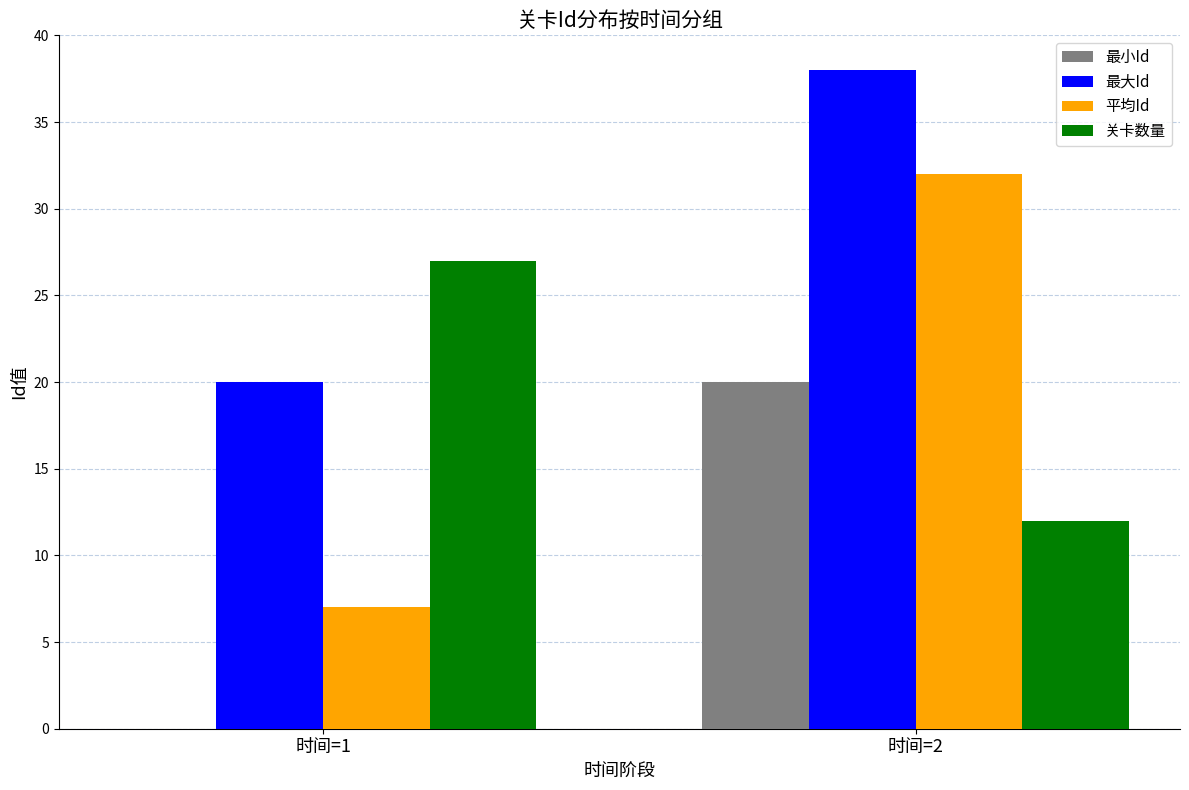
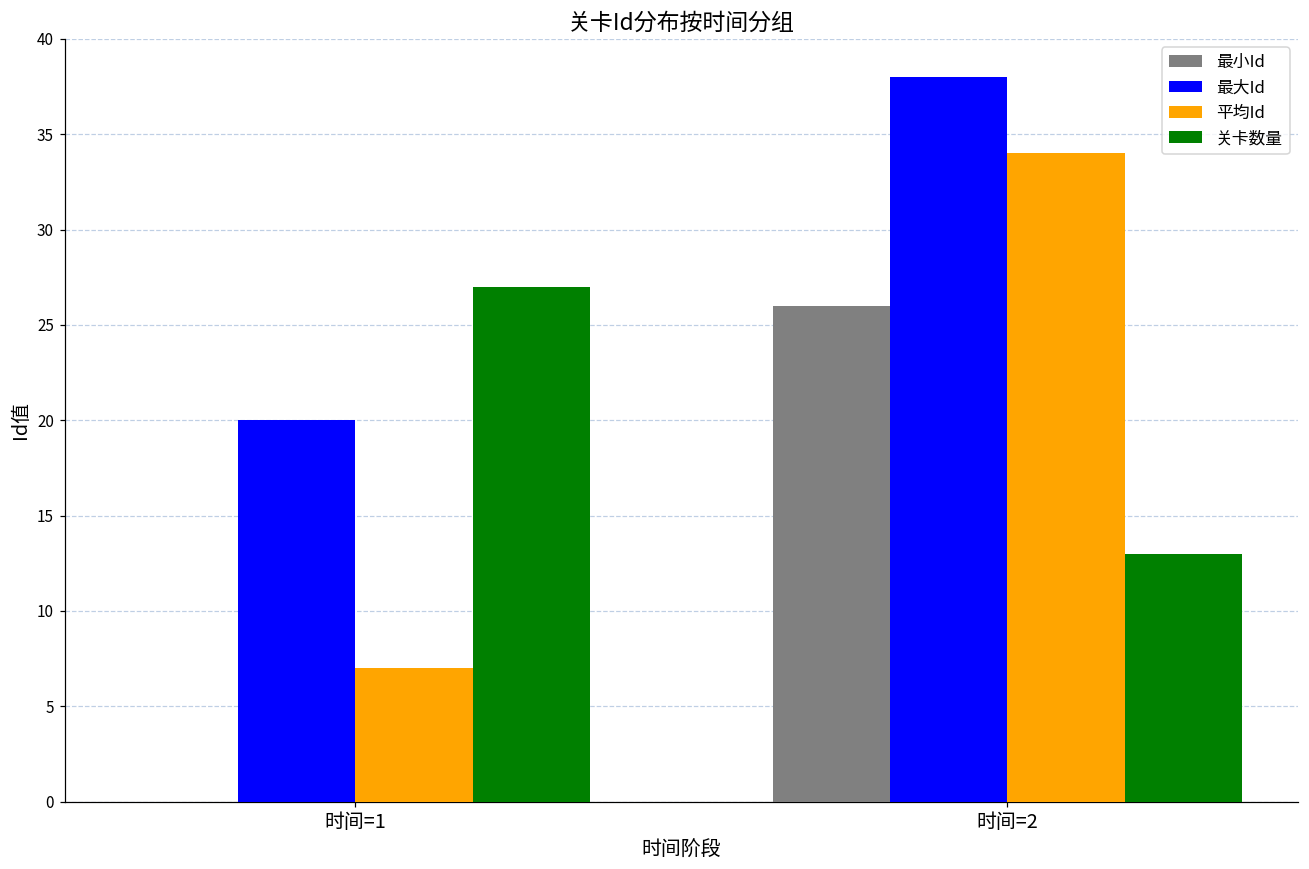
  {
    "最小Id": {
-     "时间=2": 20
+     "时间=2": 26
    },
    "最大Id": {
      "时间=1": 20,
      "时间=2": 38
    },
    "平均Id": {
      "时间=1": 7,
-     "时间=2": 32
+     "时间=2": 34
    },
    "关卡数量": {
      "时间=1": 27,
-     "时间=2": 12
+     "时间=2": 13
    }
  }
